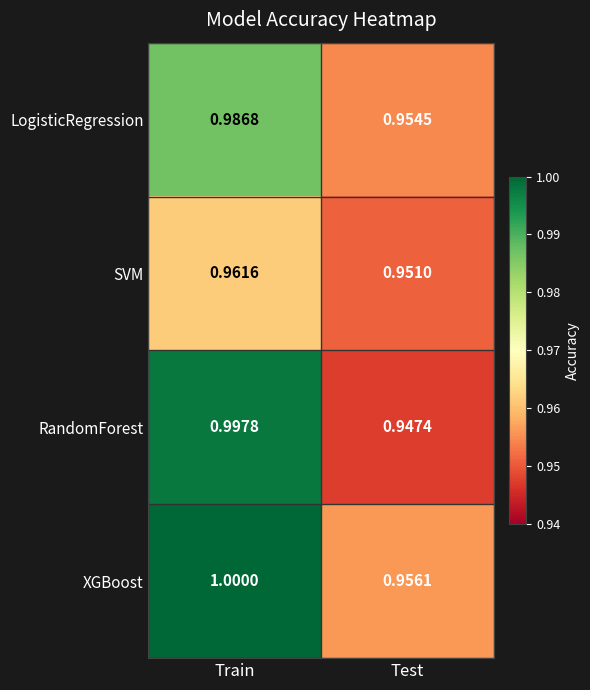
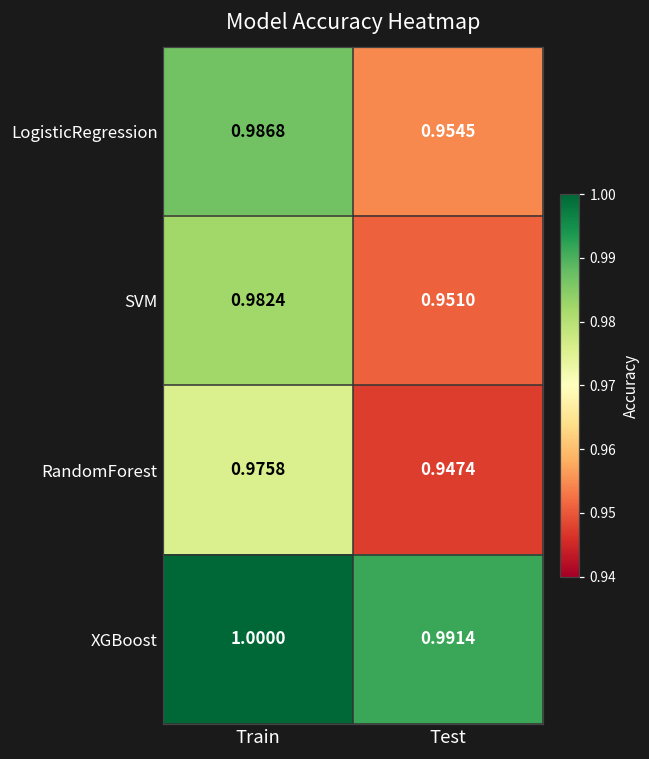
  {
    "LogisticRegression": {
      "Train": 0.9868,
      "Test": 0.9545
    },
    "SVM": {
-     "Train": 0.9616,
+     "Train": 0.9824,
      "Test": 0.9510
    },
    "RandomForest": {
-     "Train": 0.9978,
+     "Train": 0.9758,
      "Test": 0.9474
    },
    "XGBoost": {
      "Train": 1.0000,
-     "Test": 0.9561
+     "Test": 0.9914
    }
  }
